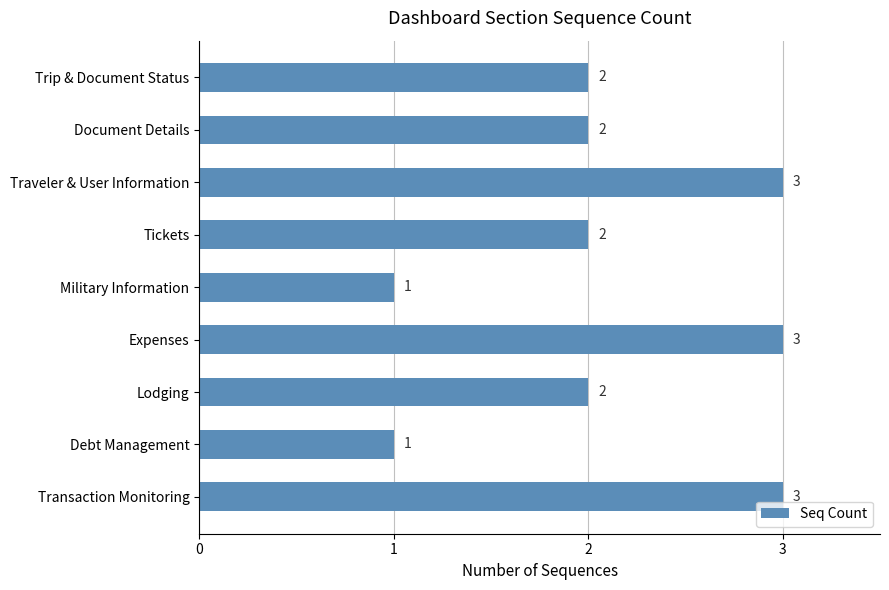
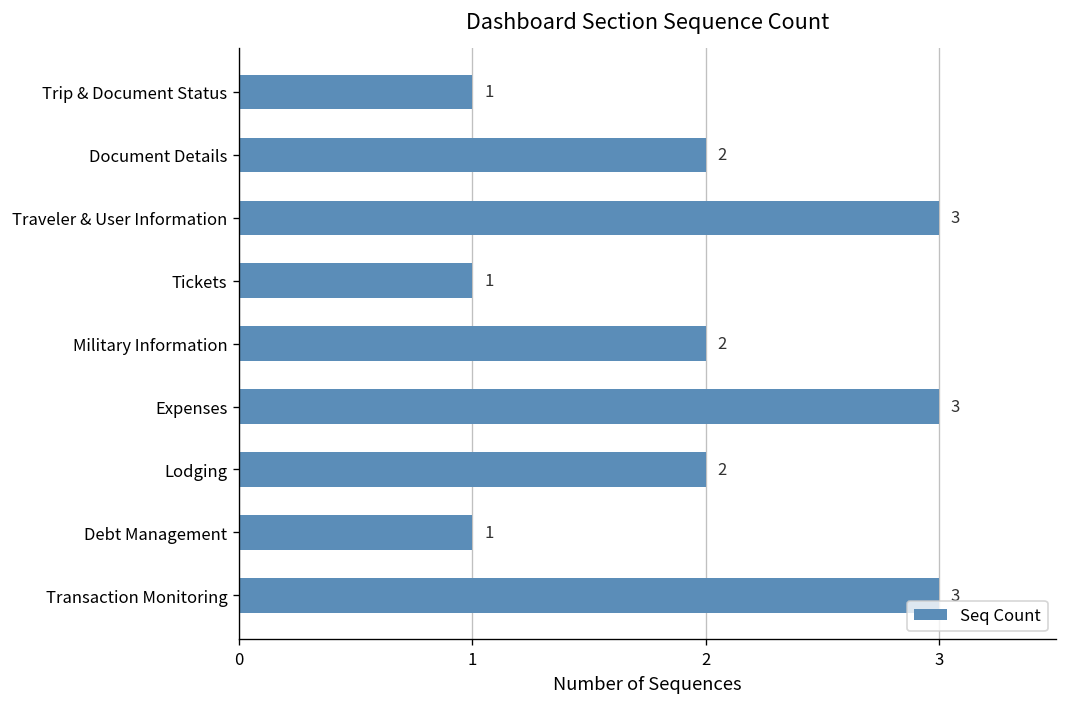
  {
-   "Trip & Document Status": 2,
+   "Trip & Document Status": 1,
    "Document Details": 2,
    "Traveler & User Information": 3,
-   "Tickets": 2,
-   "Military Information": 1,
+   "Tickets": 1,
+   "Military Information": 2,
    "Expenses": 3,
    "Lodging": 2,
    "Debt Management": 1
  }
